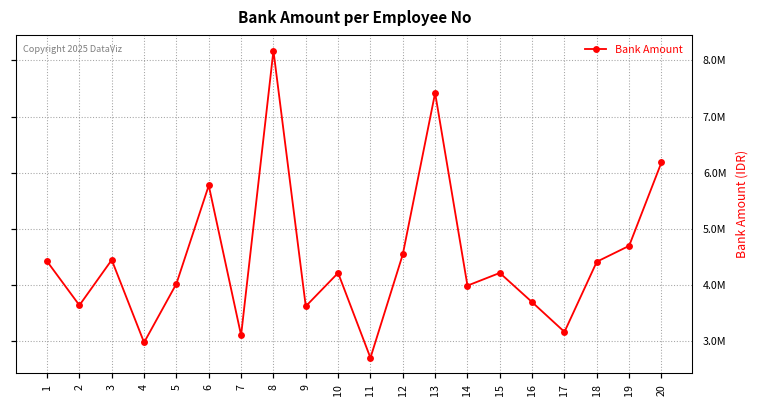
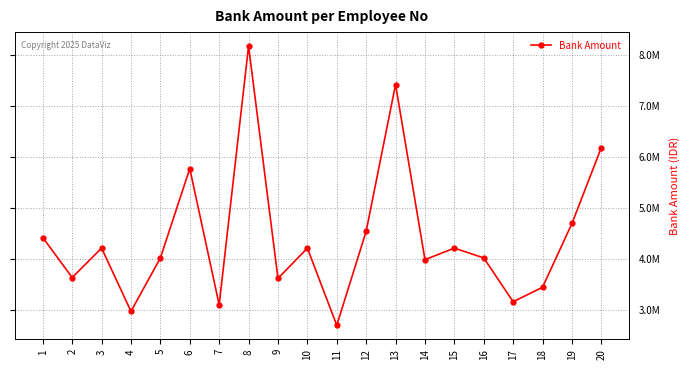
  {
    "1": 4400000,
    "2": 3600000,
-   "3": 4500000,
+   "3": 4200000,
    "4": 3000000,
    "5": 4000000,
    "6": 5800000,
    "7": 3100000,
    "8": 8200000,
    "9": 3600000,
    "10": 4200000,
    "11": 2700000,
    "12": 4500000,
    "13": 7400000,
    "14": 4000000,
    "15": 4200000,
-   "16": 3700000,
+   "16": 4000000,
    "17": 3200000,
-   "18": 4400000,
+   "18": 3500000,
    "19": 4700000,
    "20": 6200000
  }
